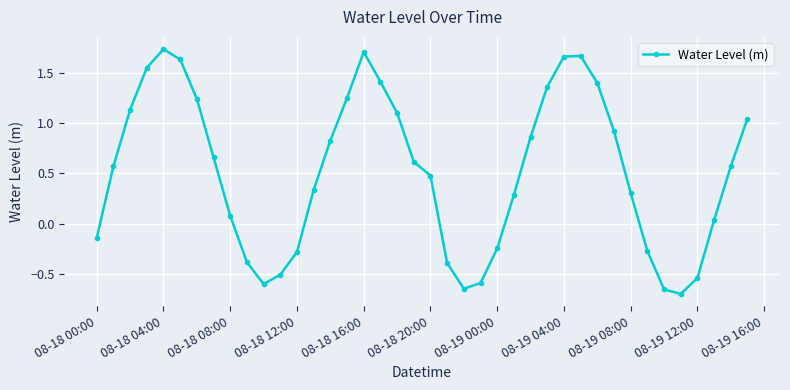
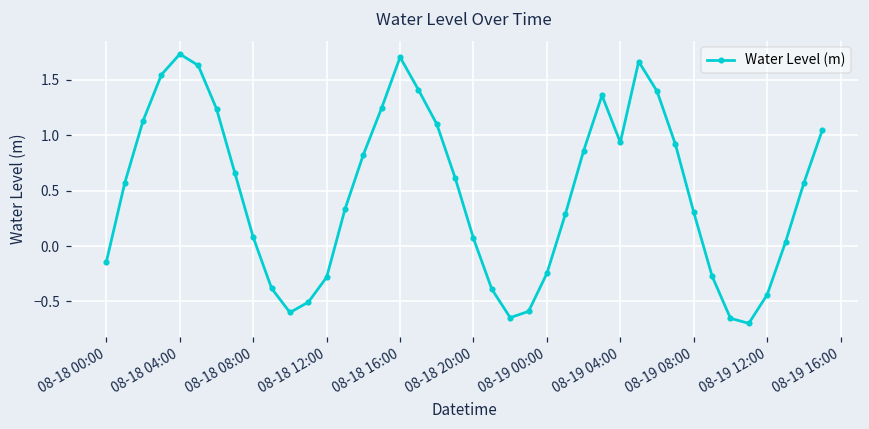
  {
    "08-18 00:00": -0.14,
    "08-18 04:00": 1.73,
    "08-18 08:00": 0.08,
    "08-18 12:00": -0.28,
    "08-18 16:00": 1.71,
-   "08-18 20:00": 0.48,
+   "08-18 20:00": 0.07,
    "08-19 00:00": -0.25,
-   "08-19 04:00": 1.66,
+   "08-19 04:00": 0.94,
    "08-19 08:00": 0.31,
-   "08-19 12:00": -0.54
+   "08-19 12:00": -0.44
  }
